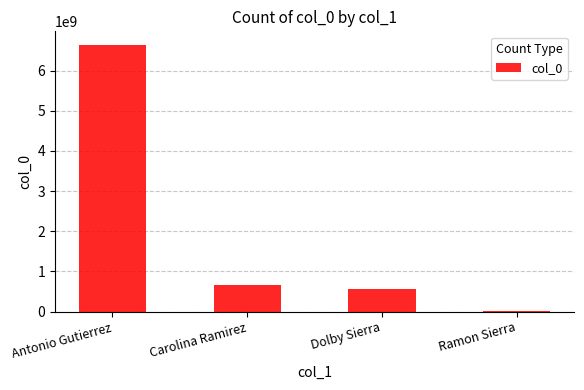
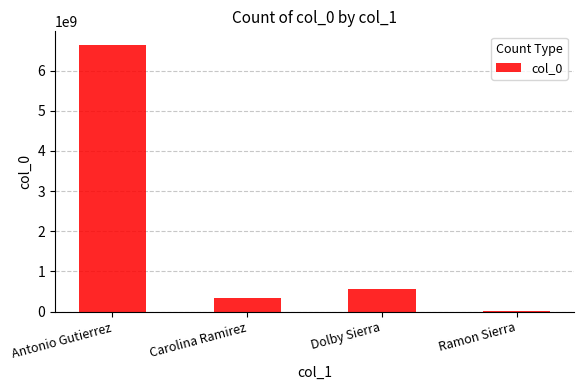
  {
    "Antonio Gutierrez": 6600000000,
-   "Carolina Ramirez": 700000000,
+   "Carolina Ramirez": 300000000,
    "Dolby Sierra": 600000000
  }
